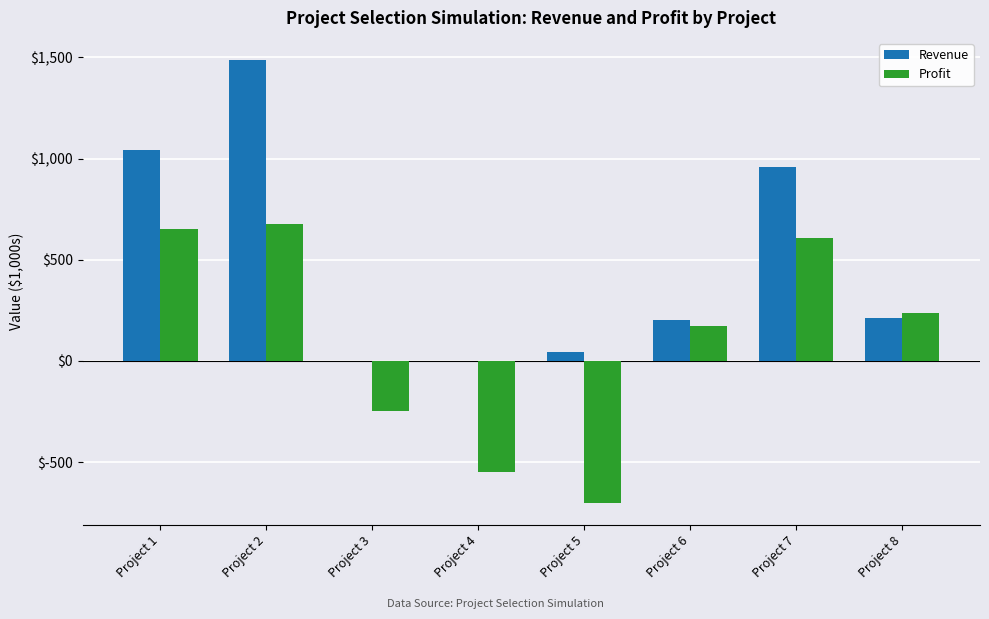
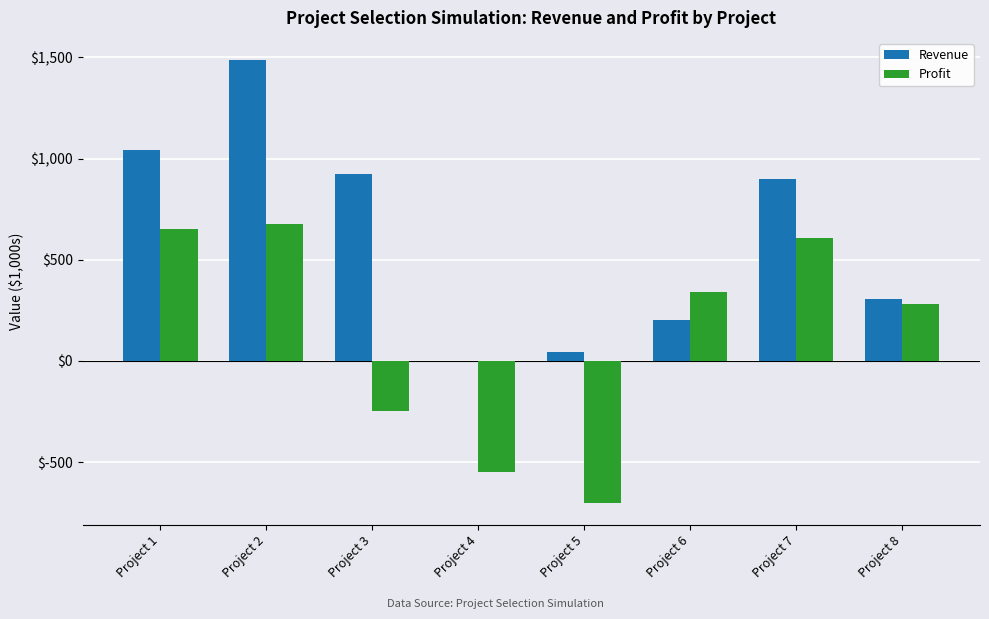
  {
    "Revenue": {
      "Project 1": "$1,040",
      "Project 2": "$1,490",
-     "Project 3": "$0",
+     "Project 3": "$920",
      "Project 4": "$0",
      "Project 5": "$50",
      "Project 6": "$200",
-     "Project 7": "$960",
-     "Project 8": "$210"
+     "Project 7": "$900",
+     "Project 8": "$310"
    },
    "Profit": {
      "Project 1": "$650",
      "Project 2": "$670",
      "Project 3": "$-250",
      "Project 4": "$-550",
      "Project 5": "$-700",
-     "Project 6": "$170",
+     "Project 6": "$340",
      "Project 7": "$610",
-     "Project 8": "$240"
+     "Project 8": "$280"
    }
  }
